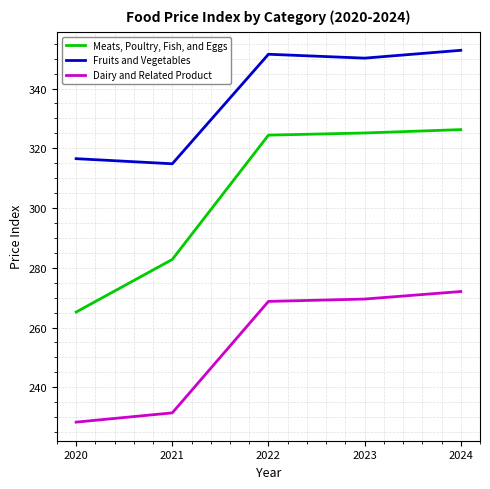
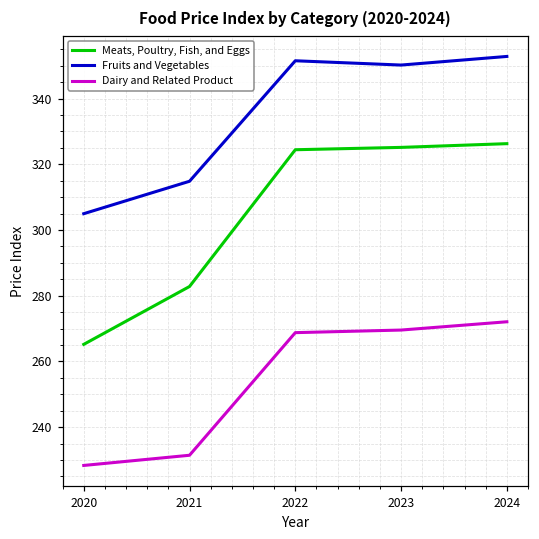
  {
    "Meats, Poultry, Fish, and Eggs": {
      "2020": 265,
      "2021": 283,
      "2022": 324,
      "2023": 325,
      "2024": 326
    },
    "Fruits and Vegetables": {
-     "2020": 317,
+     "2020": 305,
      "2021": 315,
      "2022": 351,
      "2023": 350,
      "2024": 353
    },
    "Dairy and Related Product": {
      "2020": 228,
      "2021": 231,
      "2022": 269,
      "2023": 270,
      "2024": 272
    }
  }
